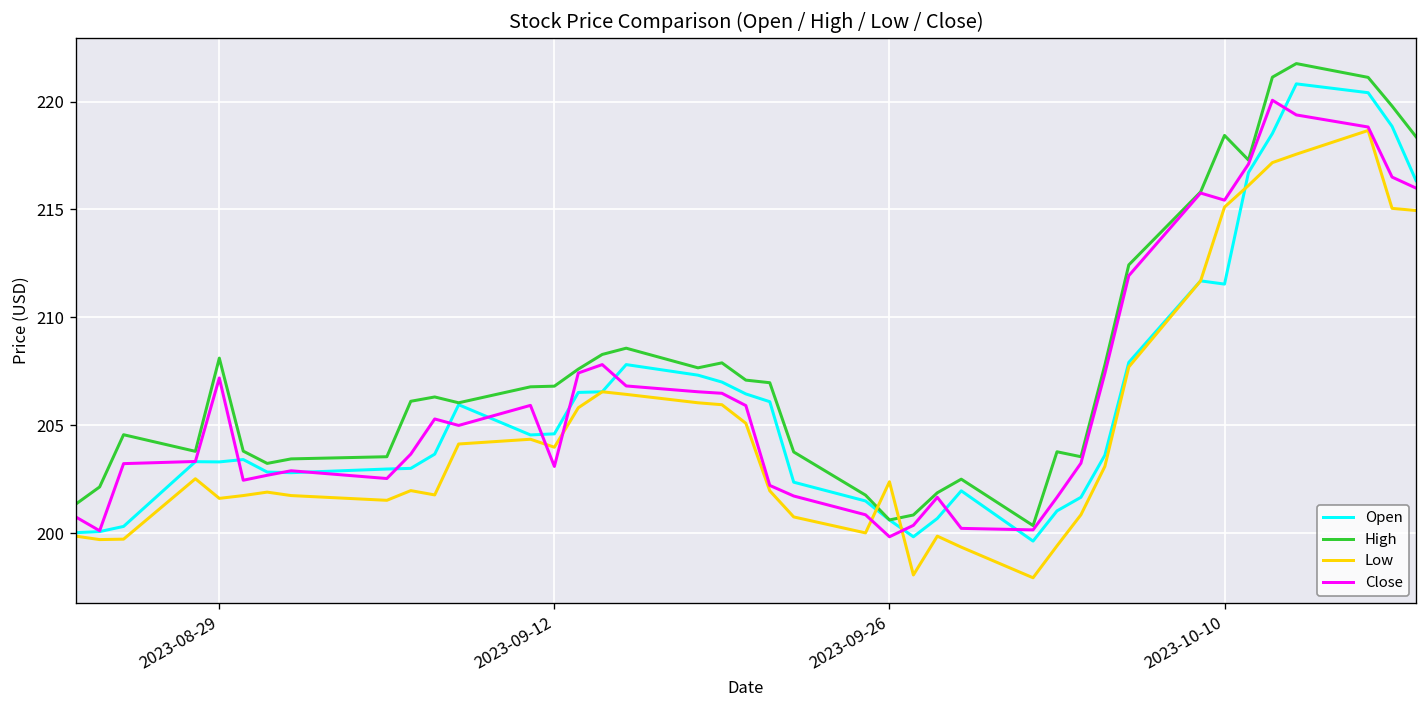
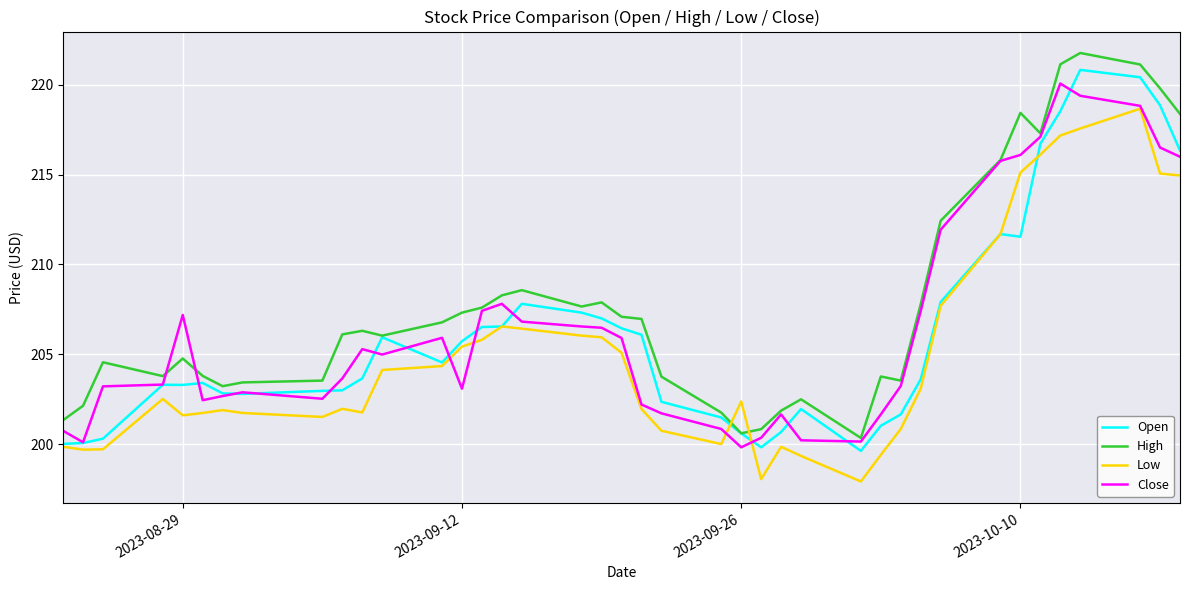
  {
    "Open": {
      "2023-08-29": 203.3,
-     "2023-09-12": 204.6,
+     "2023-09-12": 205.7,
      "2023-10-10": 211.5
    },
    "High": {
-     "2023-08-29": 208.1,
-     "2023-09-12": 206.8,
+     "2023-08-29": 204.8,
+     "2023-09-12": 207.3,
      "2023-10-10": 218.4
    },
    "Low": {
      "2023-08-29": 201.6,
-     "2023-09-12": 204.0,
+     "2023-09-12": 205.4,
      "2023-09-26": 202.4,
      "2023-10-10": 215.1
    },
    "Close": {
      "2023-08-29": 207.2,
      "2023-09-12": 203.1,
      "2023-09-26": 199.8,
-     "2023-10-10": 215.4
+     "2023-10-10": 216.1
    }
  }
